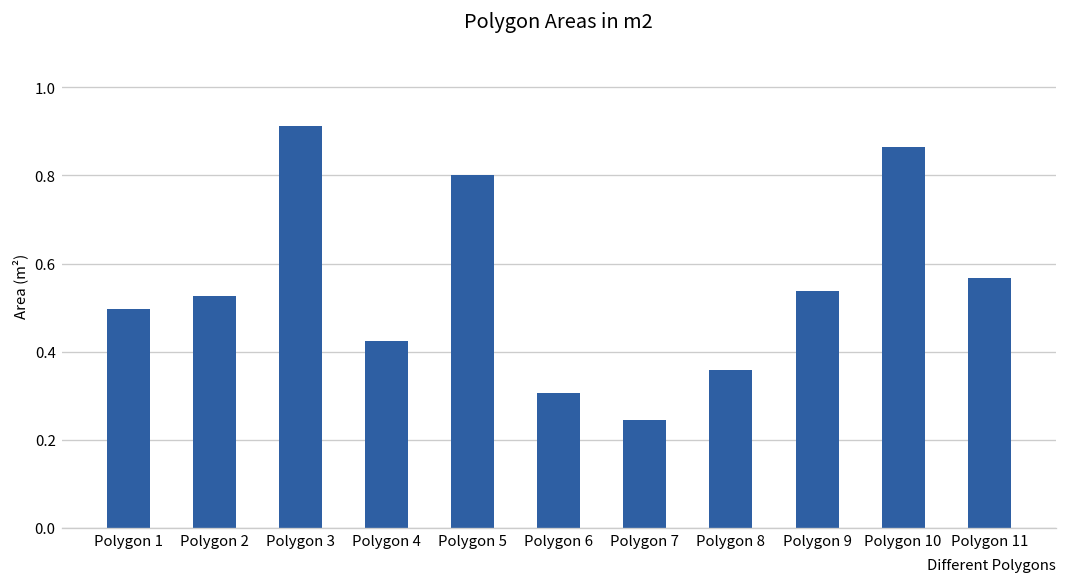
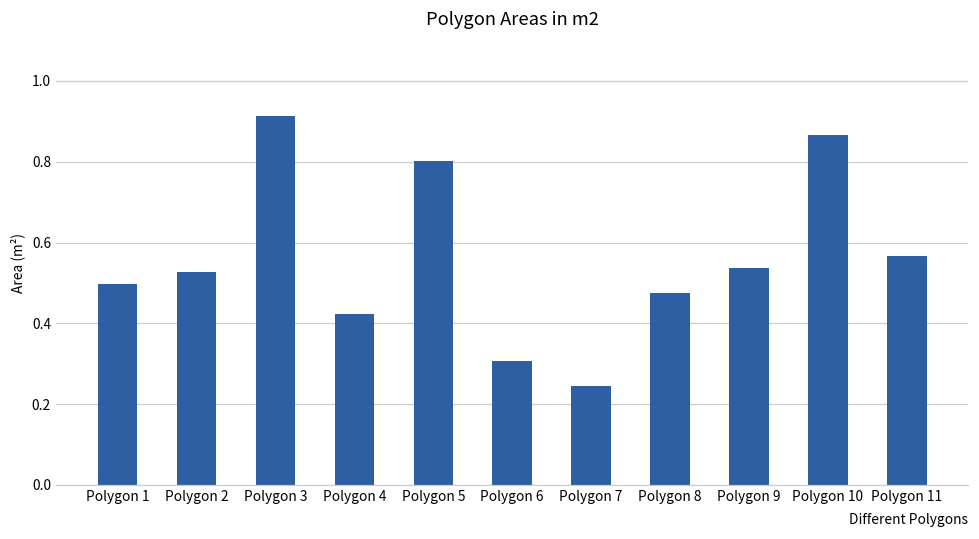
  {
    "Polygon 1": 0.50,
    "Polygon 2": 0.53,
    "Polygon 3": 0.91,
    "Polygon 4": 0.42,
    "Polygon 5": 0.80,
    "Polygon 6": 0.31,
    "Polygon 7": 0.25,
-   "Polygon 8": 0.36,
+   "Polygon 8": 0.47,
    "Polygon 9": 0.54,
    "Polygon 10": 0.87,
    "Polygon 11": 0.57
  }
